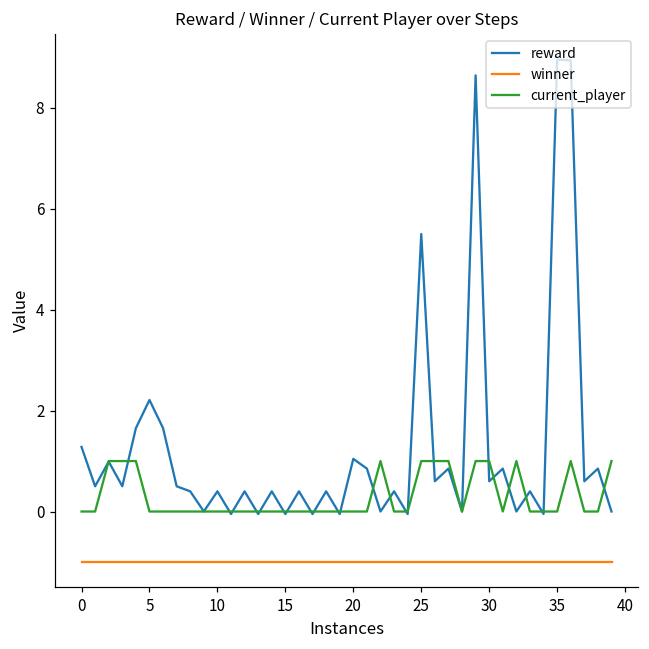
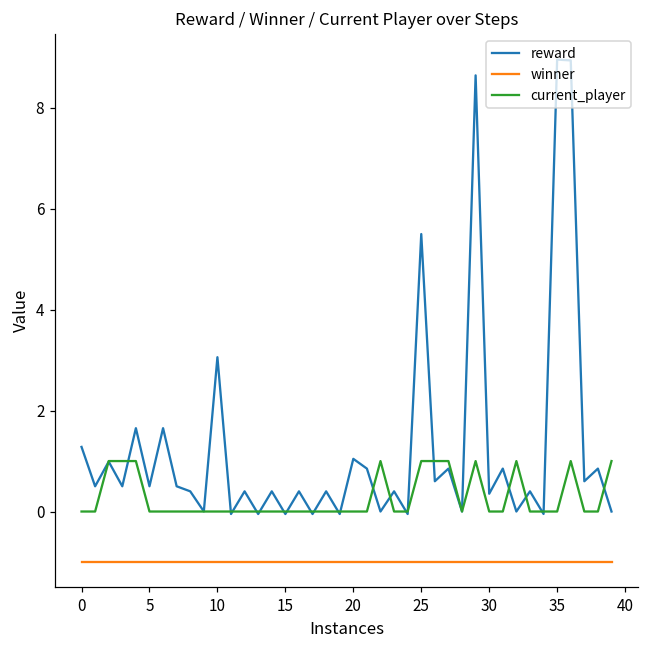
  {
    "reward": {
      "0": 1.3,
-     "5": 2.2,
-     "10": 0.4,
+     "5": 0.5,
+     "10": 3.1,
      "20": 1.0,
      "25": 5.5,
-     "30": 0.6
+     "30": 0.4
    },
    "winner": {
      "0": -1.0,
      "5": -1.0,
      "10": -1.0,
      "15": -1.0,
      "20": -1.0,
      "25": -1.0,
      "30": -1.0,
      "35": -1.0
    },
    "current_player": {
      "0": 0,
      "5": 0,
      "10": 0,
      "20": 0,
      "25": 1,
-     "30": 1,
+     "30": 0,
      "35": 0
    }
  }
